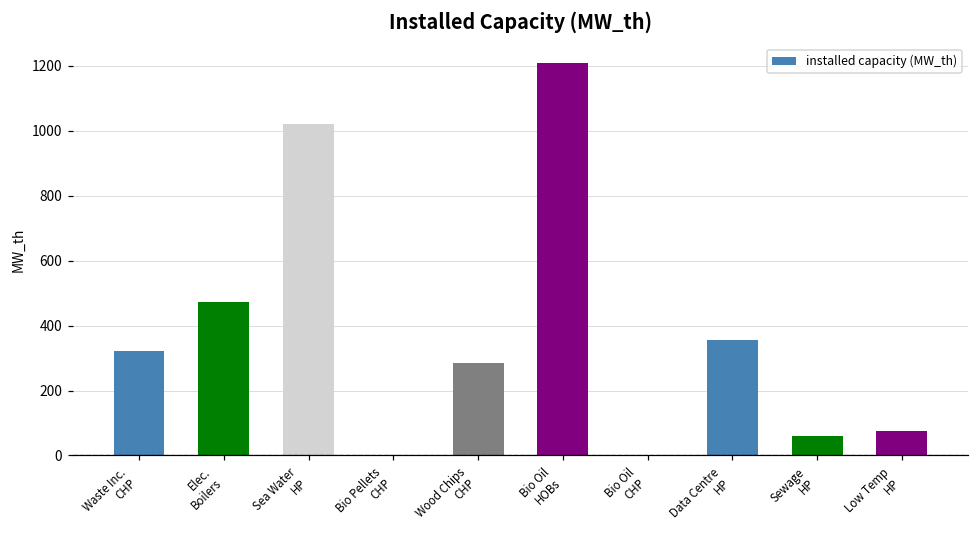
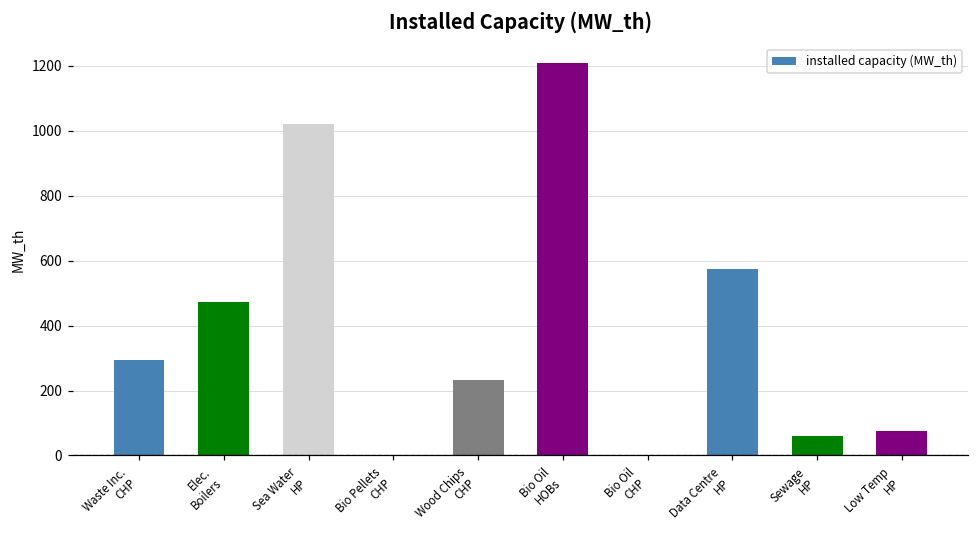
  {
-   "Waste Inc. CHP": 320,
+   "Waste Inc. CHP": 290,
    "Elec. Boilers": 470,
    "Sea Water HP": 1020,
    "Bio Pellets CHP": 0,
-   "Wood Chips CHP": 280,
+   "Wood Chips CHP": 230,
    "Bio Oil HOBs": 1210,
    "Bio Oil CHP": 0,
-   "Data Centre HP": 360,
+   "Data Centre HP": 580,
    "Sewage HP": 60,
    "Low Temp HP": 80
  }
